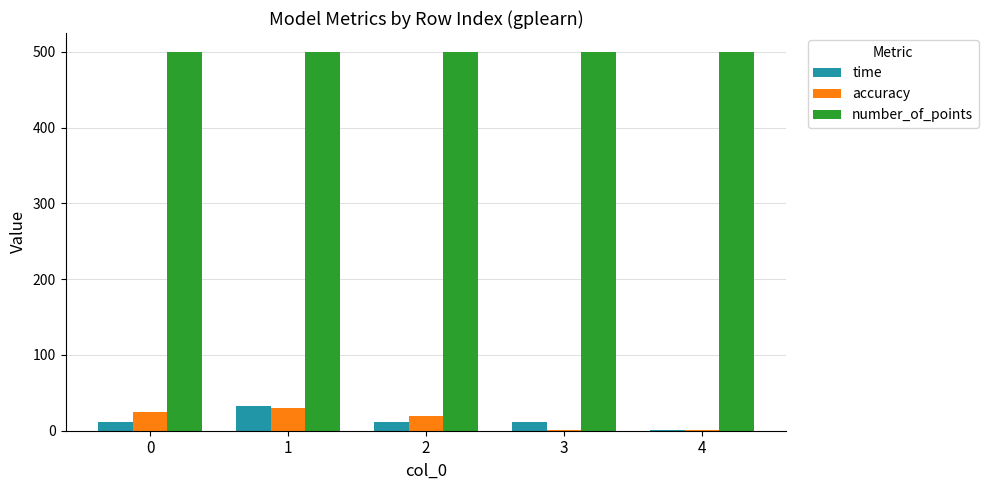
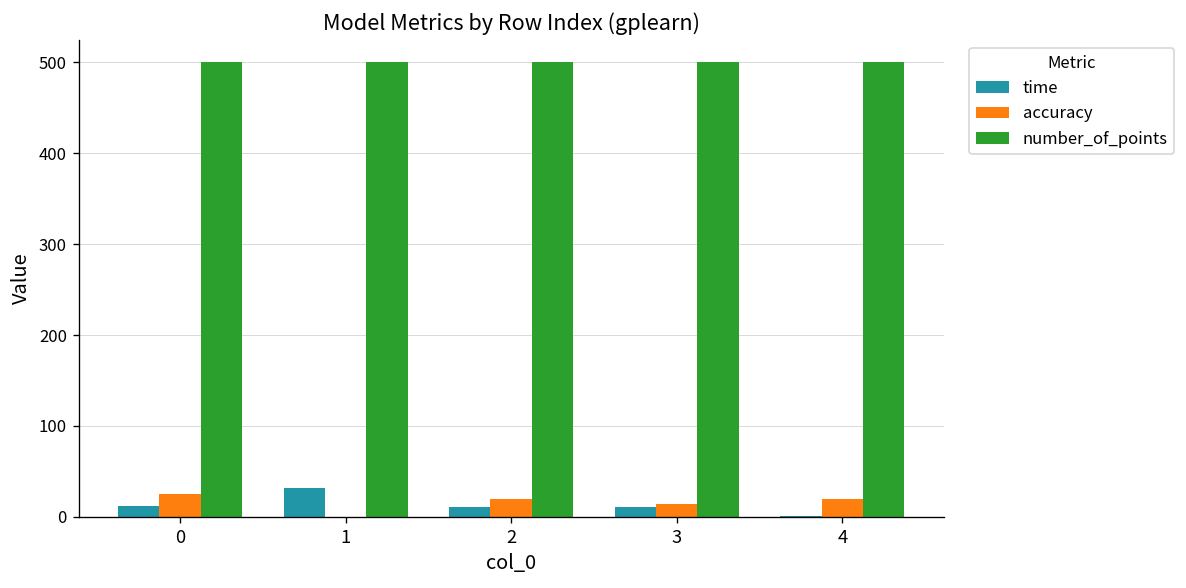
  {
    "time": {
      "0": 10,
      "1": 30,
      "2": 10,
      "3": 10
    },
    "accuracy": {
      "0": 30,
-     "1": 30,
+     "1": 0,
      "2": 20,
-     "3": 0,
-     "4": 0
+     "3": 10,
+     "4": 20
    },
    "number_of_points": {
      "0": 500,
      "1": 500,
      "2": 500,
      "3": 500,
      "4": 500
    }
  }
